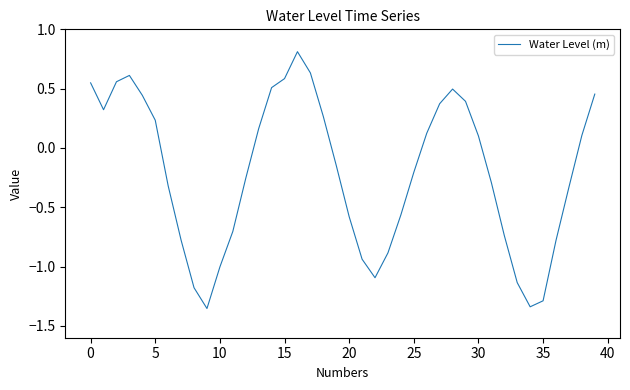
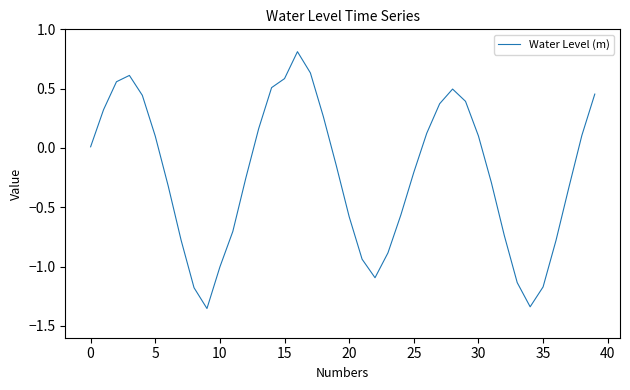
  {
-   "0": 0.55,
-   "5": 0.23,
+   "0": 0.01,
+   "5": 0.10,
    "10": -1.00,
    "15": 0.58,
    "20": -0.58,
    "25": -0.21,
    "30": 0.10,
-   "35": -1.29
+   "35": -1.17
  }
